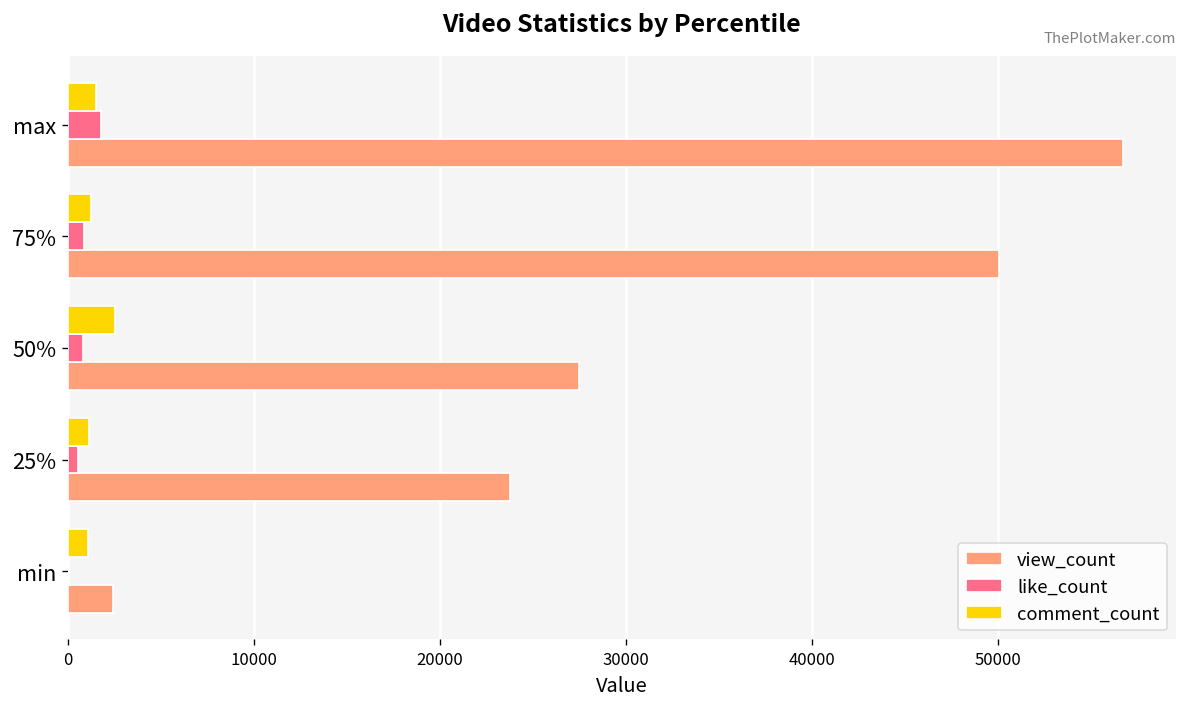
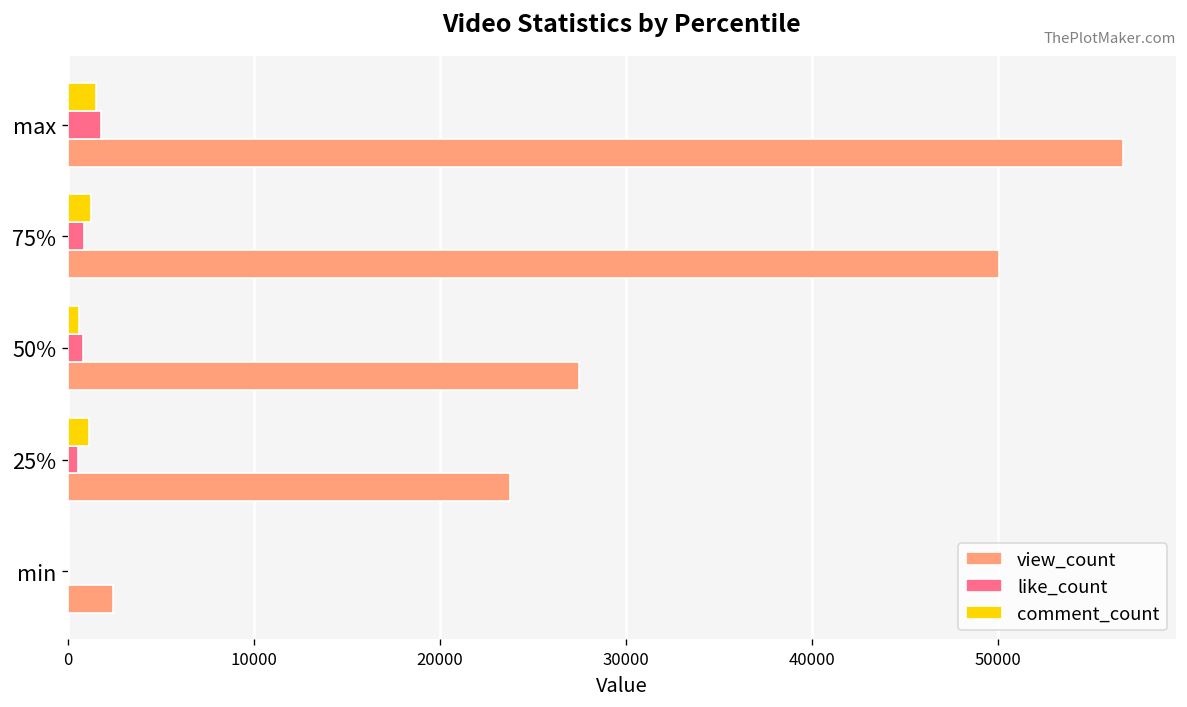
  {
    "comment_count": {
      "max": 1500,
      "75%": 1300,
-     "50%": 2500,
+     "50%": 600,
      "25%": 1200,
-     "min": 1100
+     "min": 100
    }
  }
